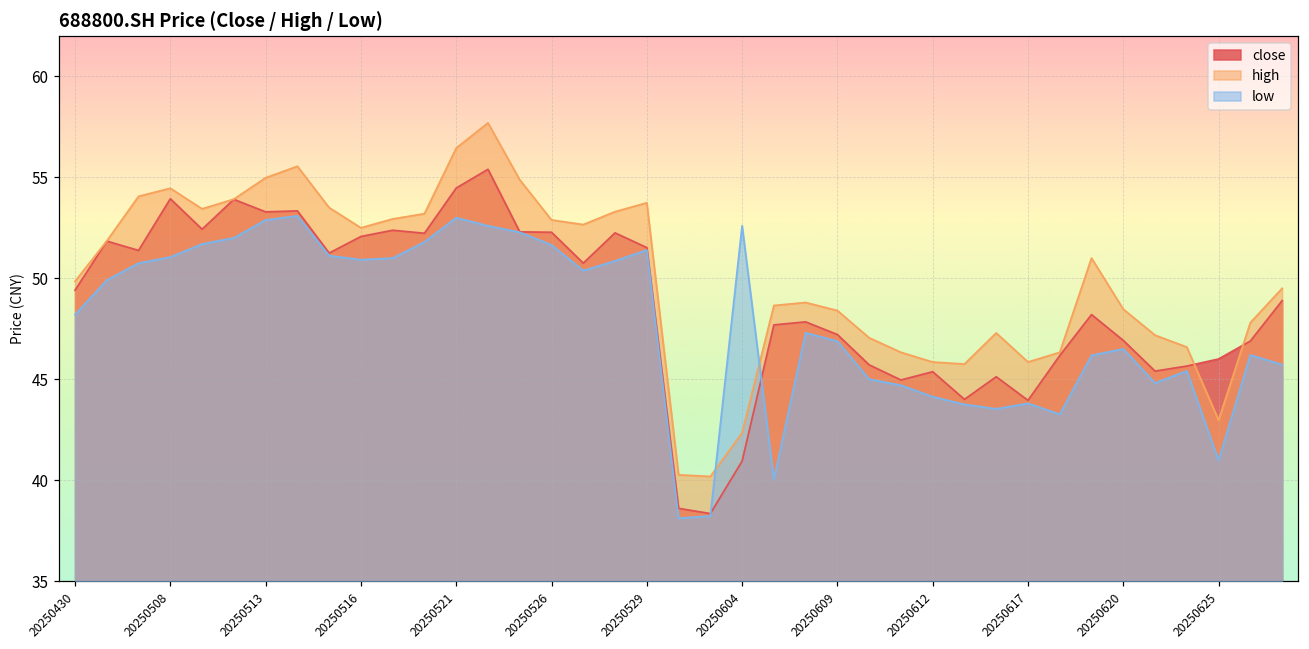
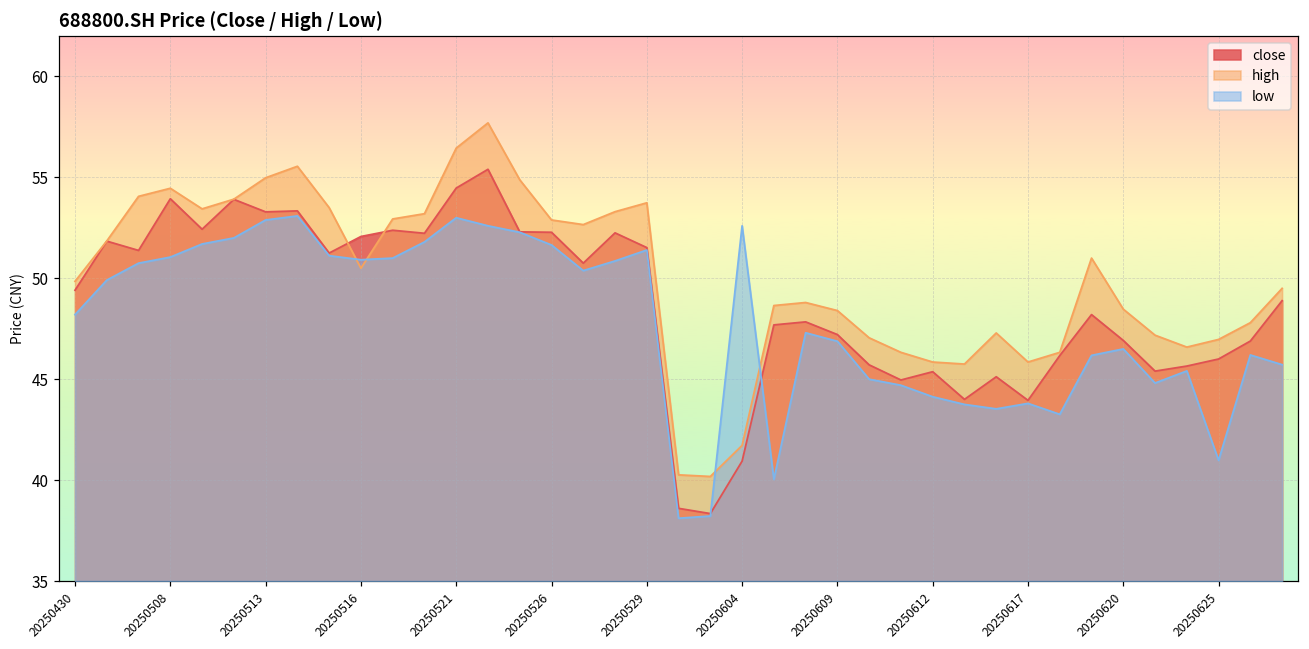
  {
    "close": {
      "20250430": 49.4,
      "20250508": 53.9,
      "20250513": 53.3,
      "20250516": 52.1,
      "20250521": 54.5,
      "20250526": 52.3,
      "20250604": 40.9,
      "20250609": 47.2,
      "20250612": 45.4,
      "20250617": 44.0,
      "20250620": 46.9,
      "20250625": 46.0
    },
    "high": {
      "20250430": 49.9,
      "20250508": 54.5,
      "20250513": 55.0,
-     "20250516": 52.5,
+     "20250516": 50.5,
      "20250521": 56.5,
      "20250526": 52.9,
      "20250529": 53.7,
-     "20250604": 42.3,
+     "20250604": 41.7,
      "20250609": 48.4,
      "20250612": 45.9,
      "20250617": 45.9,
      "20250620": 48.5,
-     "20250625": 43.0
+     "20250625": 47.0
    },
    "low": {
      "20250430": 48.2,
      "20250508": 51.1,
      "20250513": 52.9,
      "20250516": 50.9,
      "20250521": 53.0,
      "20250526": 51.7,
      "20250604": 52.6,
      "20250609": 46.9,
      "20250612": 44.1,
      "20250617": 43.8,
      "20250620": 46.5,
      "20250625": 41.0
    }
  }
